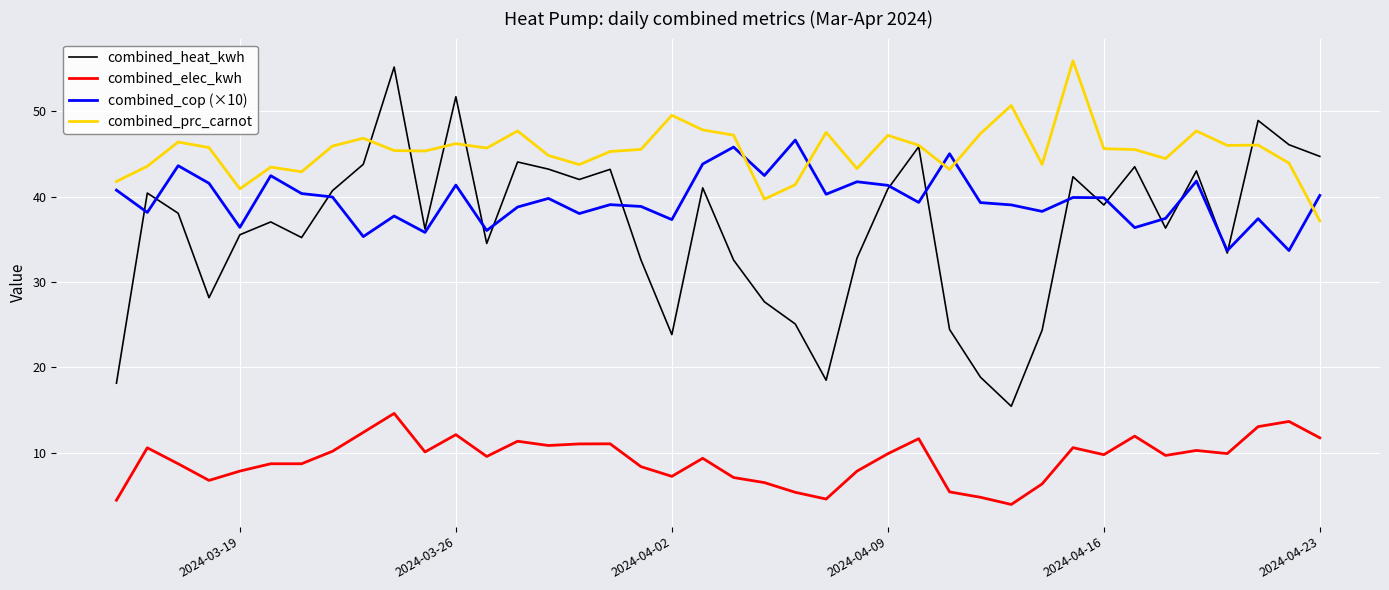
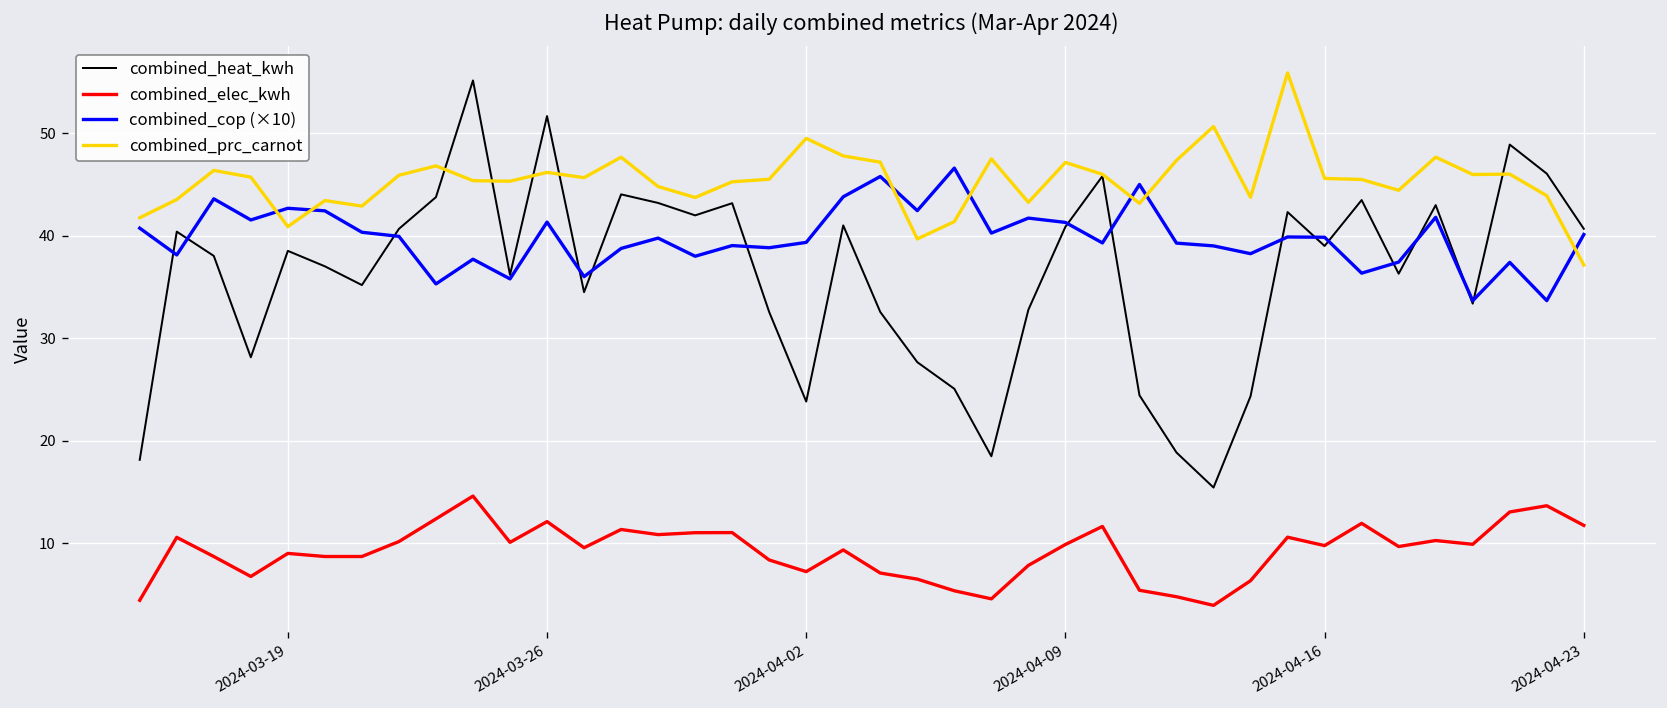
  {
    "combined_heat_kwh": {
-     "2024-03-19": 36,
+     "2024-03-19": 39,
      "2024-03-26": 52,
      "2024-04-02": 24,
      "2024-04-09": 41,
      "2024-04-16": 39,
-     "2024-04-23": 45
+     "2024-04-23": 41
    },
    "combined_elec_kwh": {
-     "2024-03-19": 8,
+     "2024-03-19": 9,
      "2024-03-26": 12,
      "2024-04-02": 7,
      "2024-04-09": 10,
      "2024-04-16": 10,
      "2024-04-23": 12
    },
    "combined_cop (×10)": {
-     "2024-03-19": 36,
+     "2024-03-19": 43,
      "2024-03-26": 41,
-     "2024-04-02": 37,
+     "2024-04-02": 39,
      "2024-04-09": 41,
      "2024-04-16": 40,
      "2024-04-23": 40
    },
    "combined_prc_carnot": {
      "2024-03-19": 41,
      "2024-03-26": 46,
      "2024-04-02": 50,
      "2024-04-09": 47,
      "2024-04-16": 46,
      "2024-04-23": 37
    }
  }
